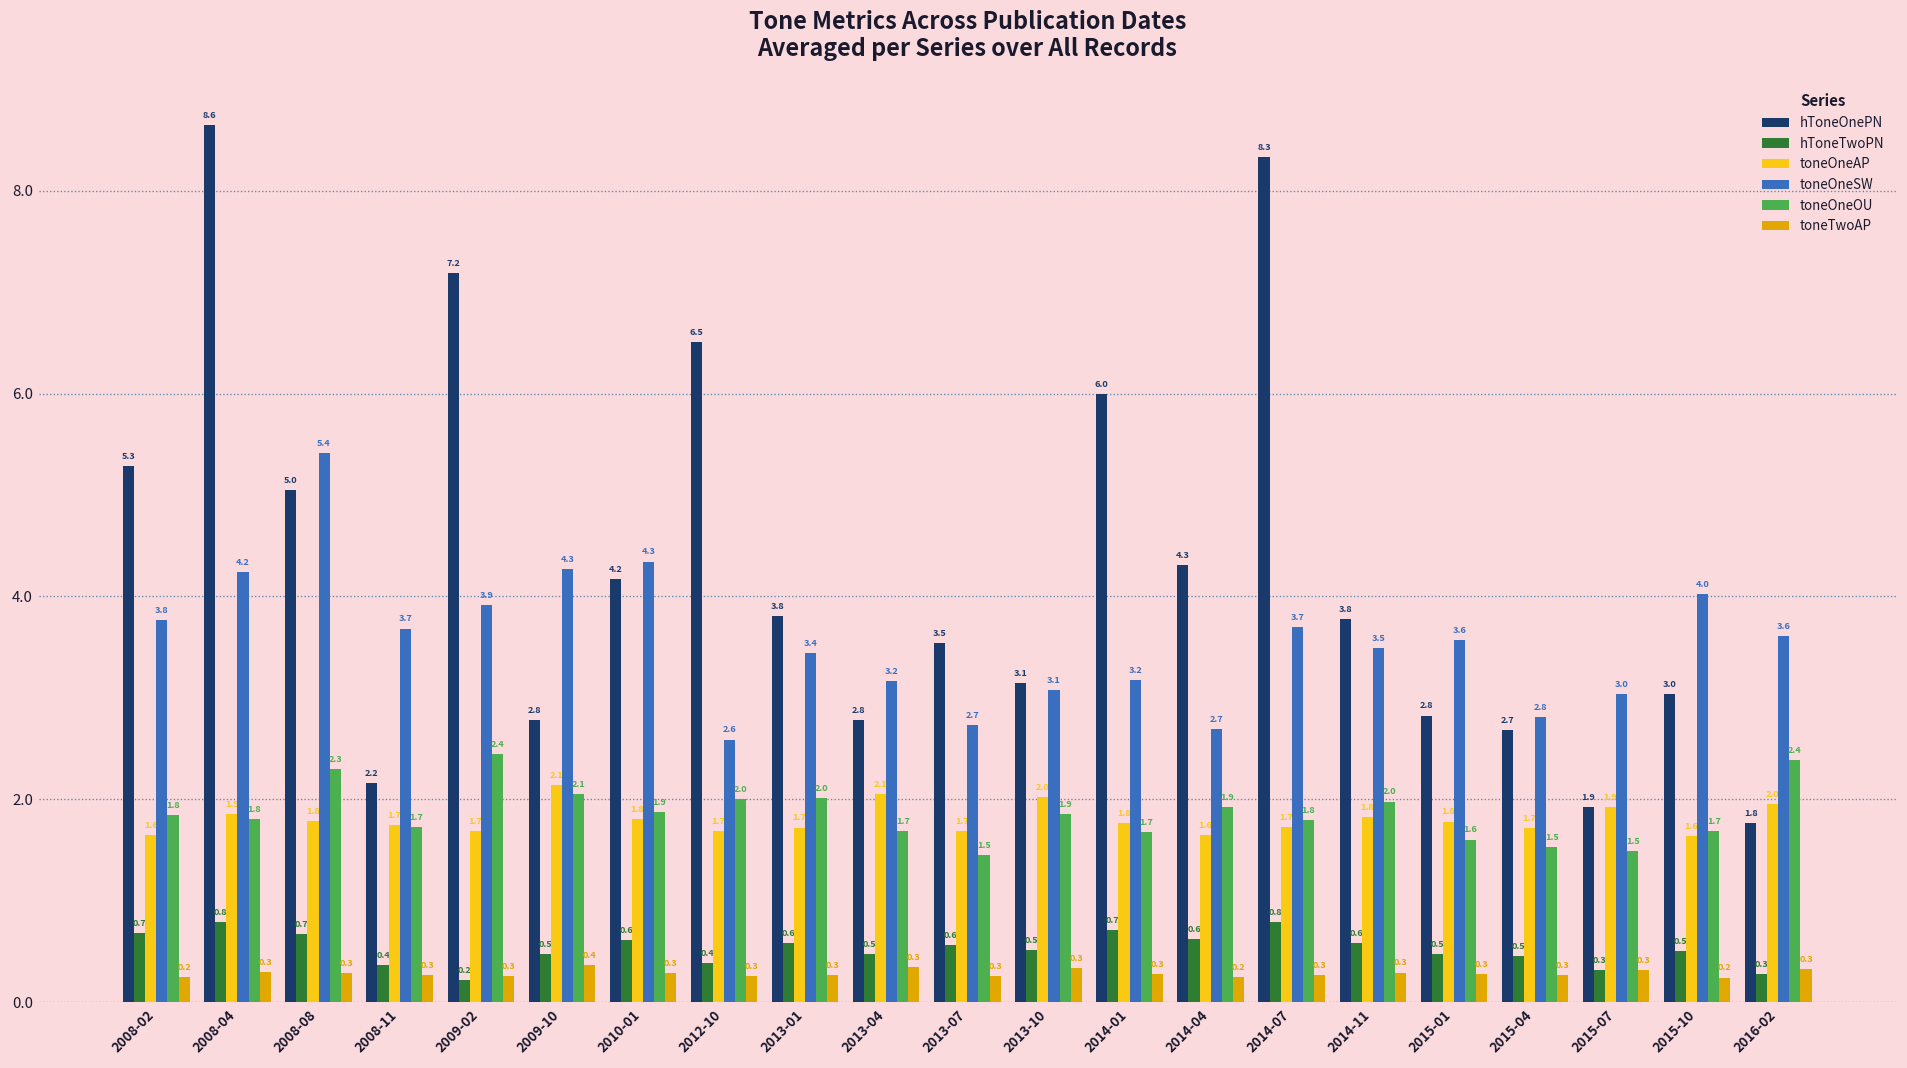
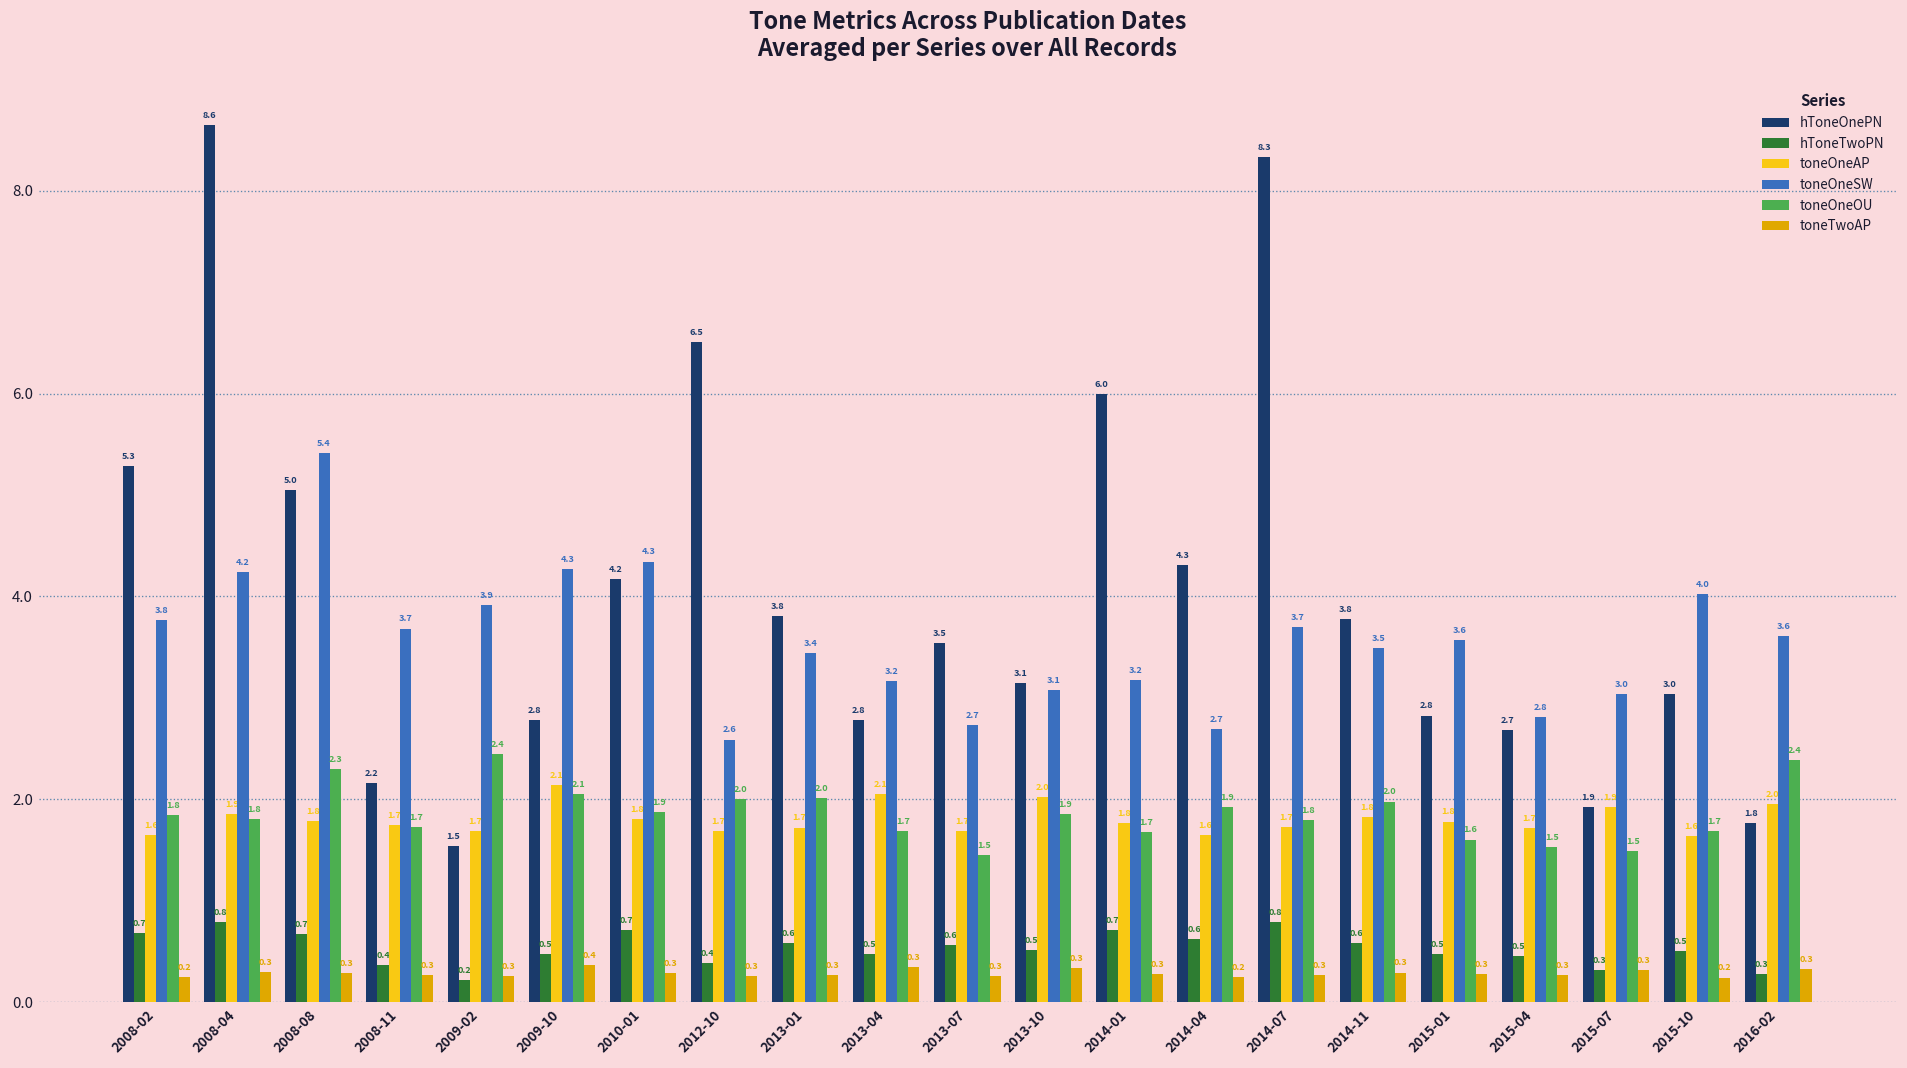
  {
    "hToneOnePN": {
      "2008-02": 5.3,
      "2008-04": 8.6,
      "2008-08": 5.0,
      "2008-11": 2.2,
-     "2009-02": 7.2,
+     "2009-02": 1.5,
      "2009-10": 2.8,
      "2010-01": 4.2,
      "2012-10": 6.5,
      "2013-01": 3.8,
      "2013-04": 2.8,
      "2013-07": 3.5,
      "2013-10": 3.1,
      "2014-01": 6.0,
      "2014-04": 4.3,
      "2014-07": 8.3,
      "2014-11": 3.8,
      "2015-01": 2.8,
      "2015-04": 2.7,
      "2015-07": 1.9,
      "2015-10": 3.0,
      "2016-02": 1.8
    },
    "hToneTwoPN": {
      "2008-02": 0.7,
      "2008-04": 0.8,
      "2008-08": 0.7,
      "2008-11": 0.4,
      "2009-02": 0.2,
      "2009-10": 0.5,
-     "2010-01": 0.6,
+     "2010-01": 0.7,
      "2012-10": 0.4,
      "2013-01": 0.6,
      "2013-04": 0.5,
      "2013-07": 0.6,
      "2013-10": 0.5,
      "2014-01": 0.7,
      "2014-04": 0.6,
      "2014-07": 0.8,
      "2014-11": 0.6,
      "2015-01": 0.5,
      "2015-04": 0.5,
      "2015-07": 0.3,
      "2015-10": 0.5,
      "2016-02": 0.3
    },
    "toneOneSW": {
      "2008-02": 3.8,
      "2008-04": 4.2,
      "2008-08": 5.4,
      "2008-11": 3.7,
      "2009-02": 3.9,
      "2009-10": 4.3,
      "2010-01": 4.3,
      "2012-10": 2.6,
      "2013-01": 3.4,
      "2013-04": 3.2,
      "2013-07": 2.7,
      "2013-10": 3.1,
      "2014-01": 3.2,
      "2014-04": 2.7,
      "2014-07": 3.7,
      "2014-11": 3.5,
      "2015-01": 3.6,
      "2015-04": 2.8,
      "2015-07": 3.0,
      "2015-10": 4.0,
      "2016-02": 3.6
    },
    "toneOneOU": {
      "2008-02": 1.8,
      "2008-04": 1.8,
      "2008-08": 2.3,
      "2008-11": 1.7,
      "2009-02": 2.4,
      "2009-10": 2.1,
      "2010-01": 1.9,
      "2012-10": 2.0,
      "2013-01": 2.0,
      "2013-04": 1.7,
      "2013-07": 1.5,
      "2013-10": 1.9,
      "2014-01": 1.7,
      "2014-04": 1.9,
      "2014-07": 1.8,
      "2014-11": 2.0,
      "2015-01": 1.6,
      "2015-04": 1.5,
      "2015-07": 1.5,
      "2015-10": 1.7,
      "2016-02": 2.4
    }
  }
